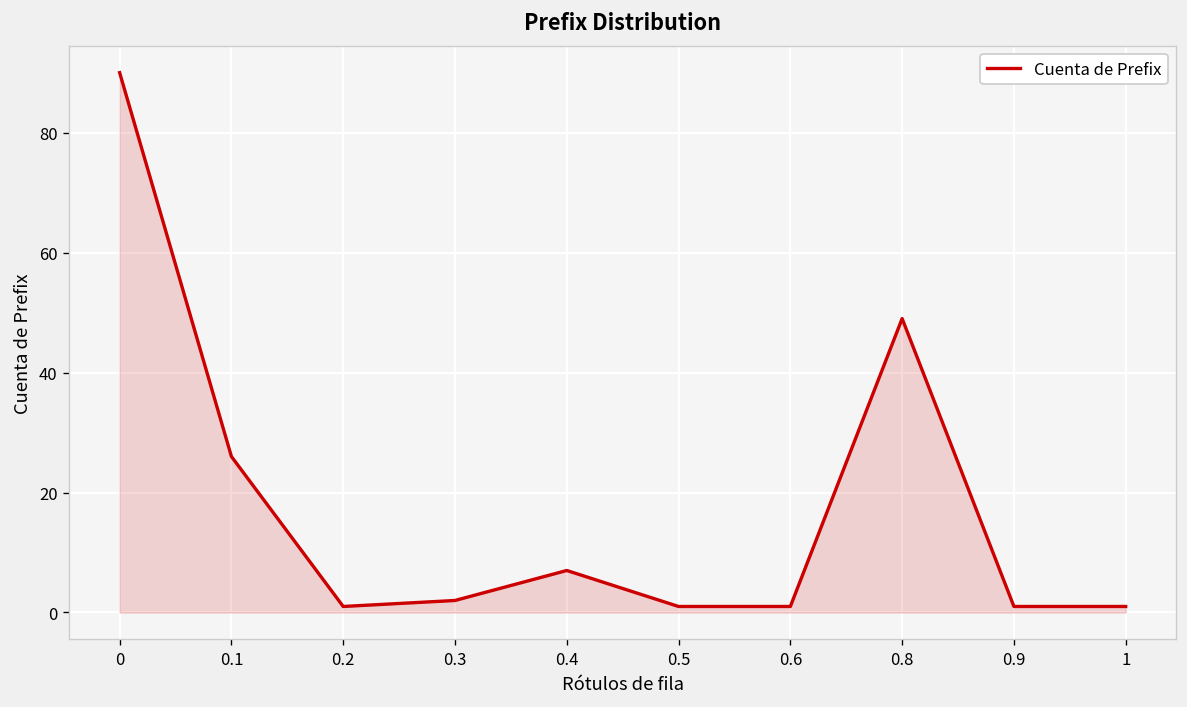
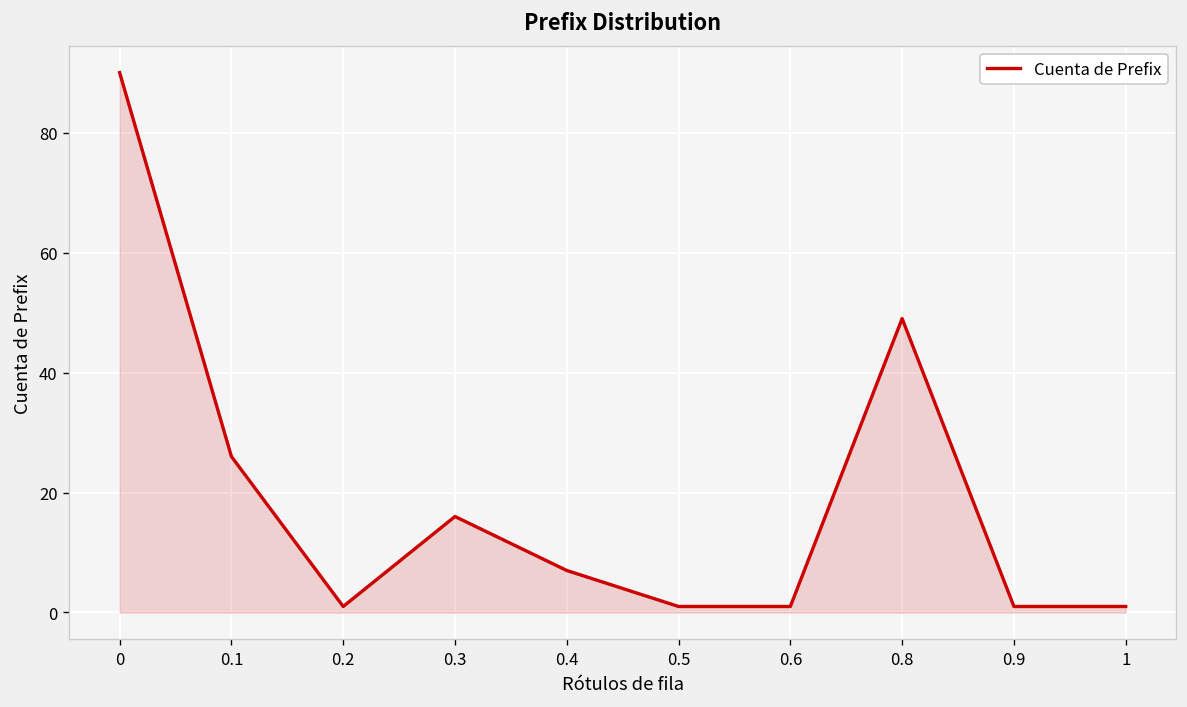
  {
    "0": 90,
    "0.1": 26,
    "0.2": 1,
-   "0.3": 2,
+   "0.3": 16,
    "0.4": 7,
    "0.5": 1,
    "0.6": 1,
    "0.8": 49,
    "0.9": 1,
    "1": 1
  }
